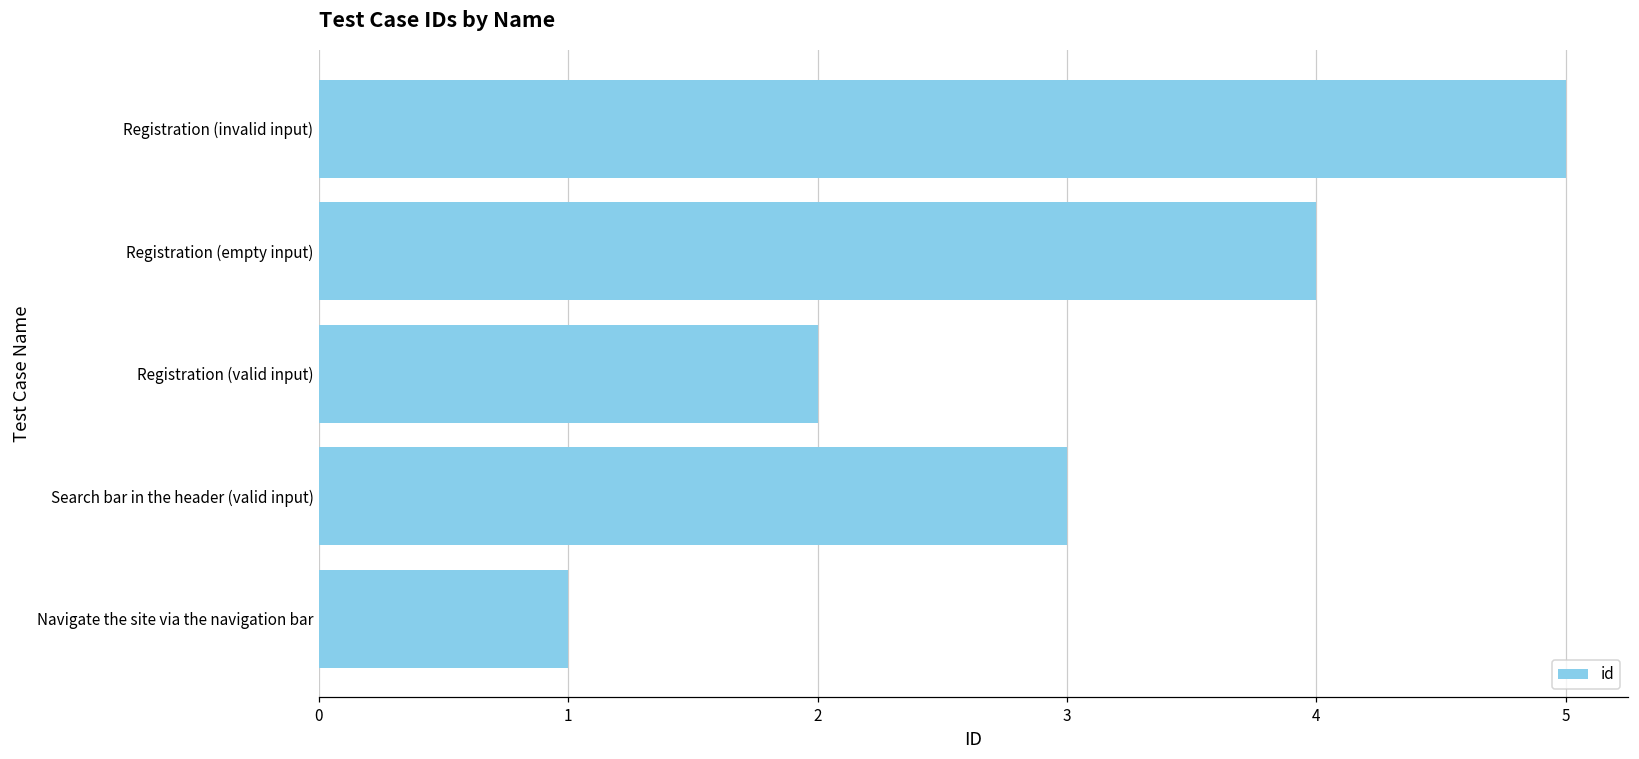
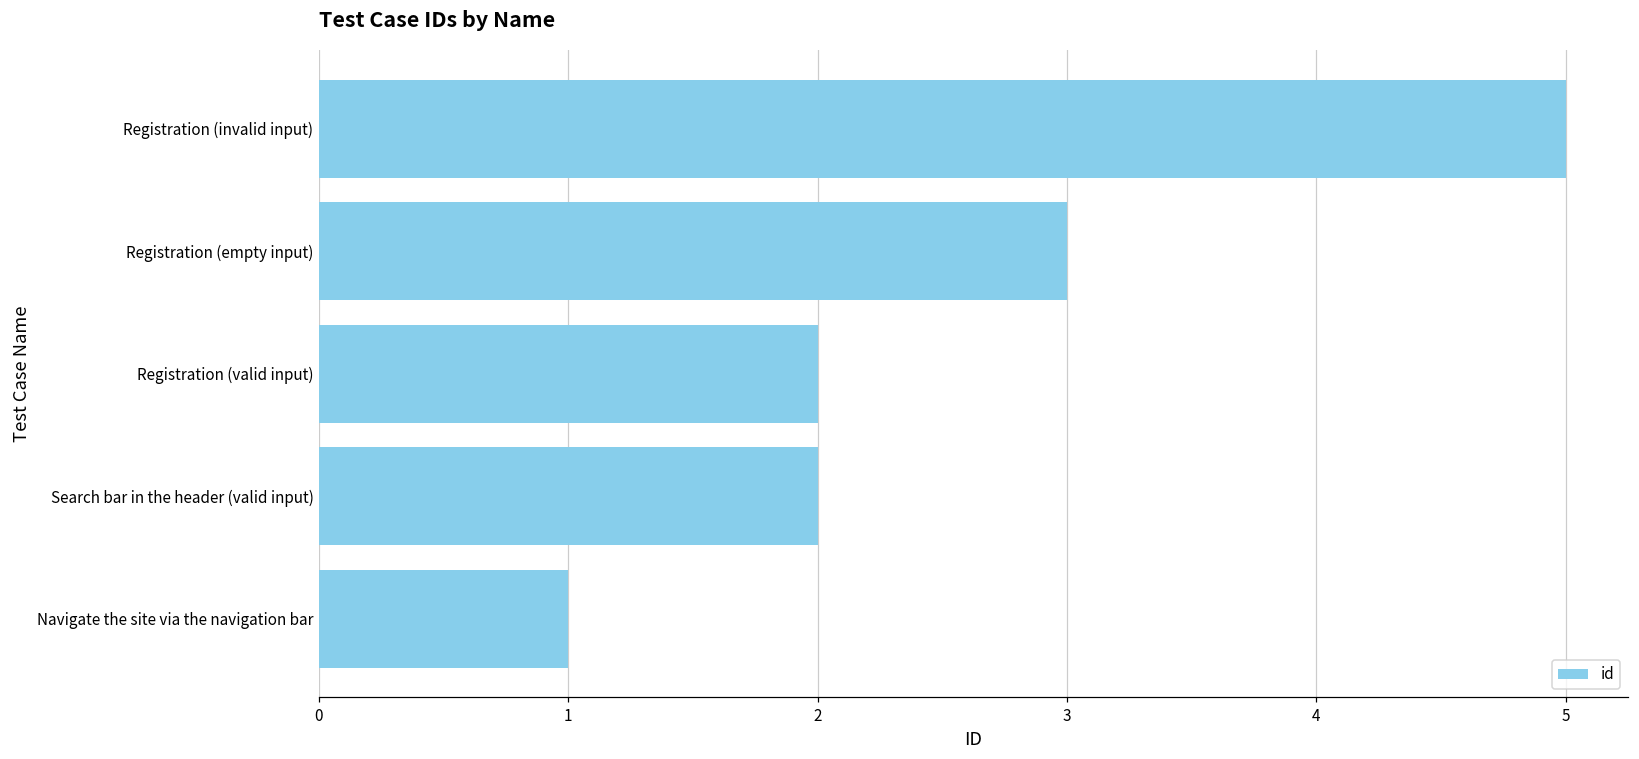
  {
    "Registration (invalid input)": 5,
-   "Registration (empty input)": 4,
+   "Registration (empty input)": 3,
    "Registration (valid input)": 2,
-   "Search bar in the header (valid input)": 3,
+   "Search bar in the header (valid input)": 2,
    "Navigate the site via the navigation bar": 1
  }
